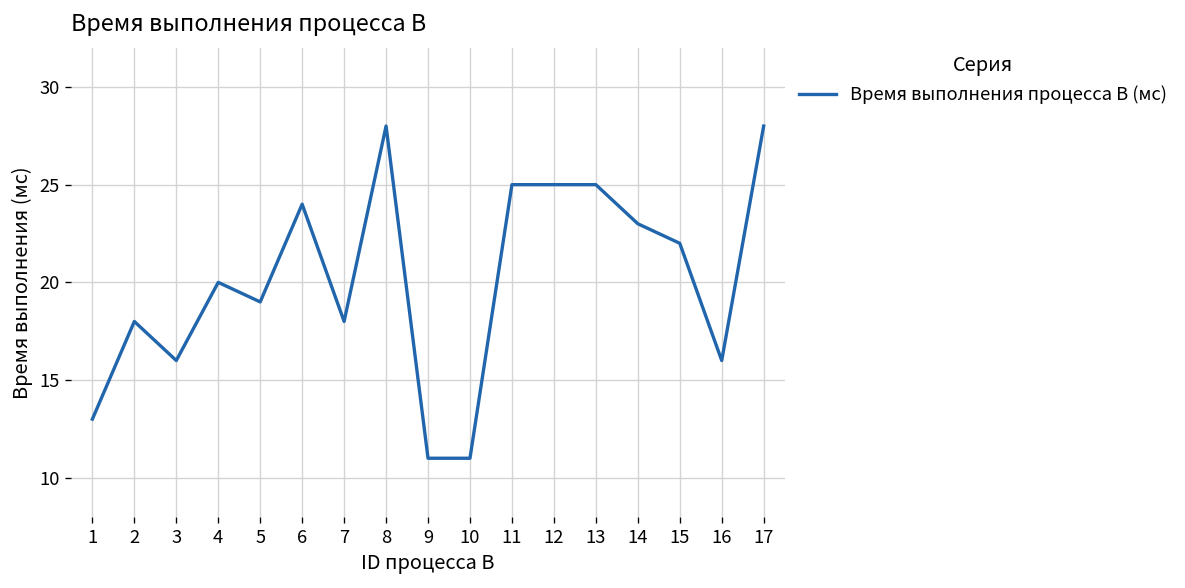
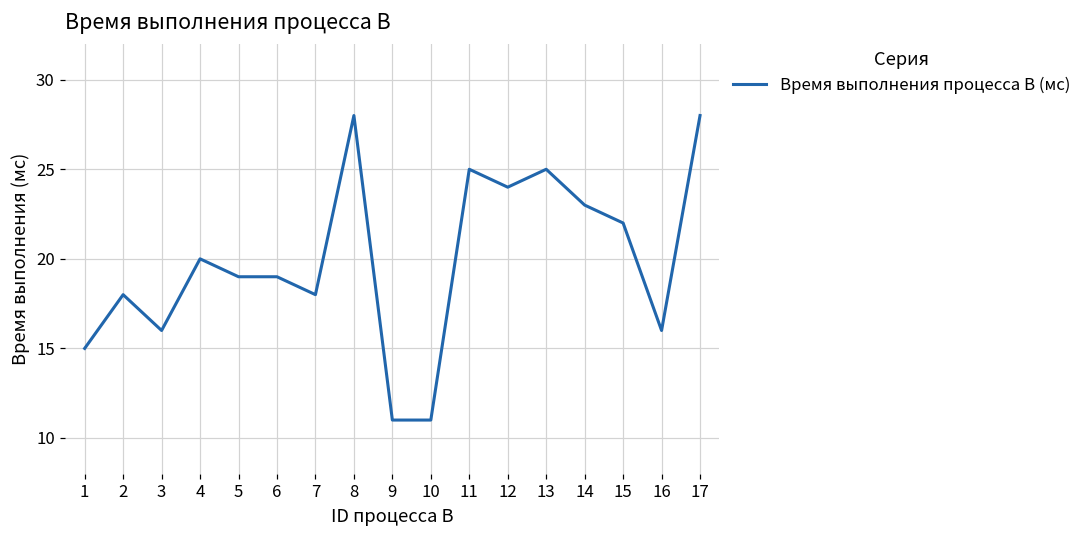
  {
-   "1": 13,
+   "1": 15,
    "2": 18,
    "3": 16,
    "4": 20,
    "5": 19,
-   "6": 24,
+   "6": 19,
    "7": 18,
    "8": 28,
    "9": 11,
    "10": 11,
    "11": 25,
-   "12": 25,
+   "12": 24,
    "13": 25,
    "14": 23,
    "15": 22,
    "16": 16,
    "17": 28
  }
